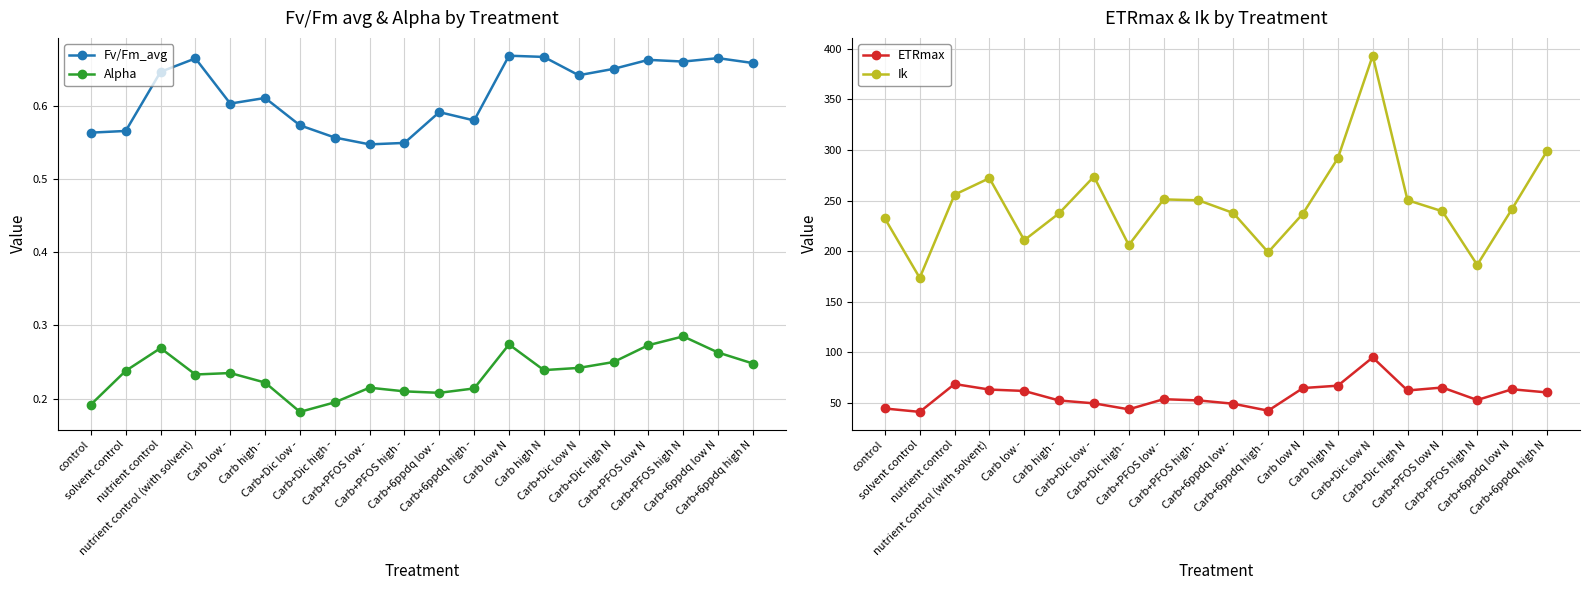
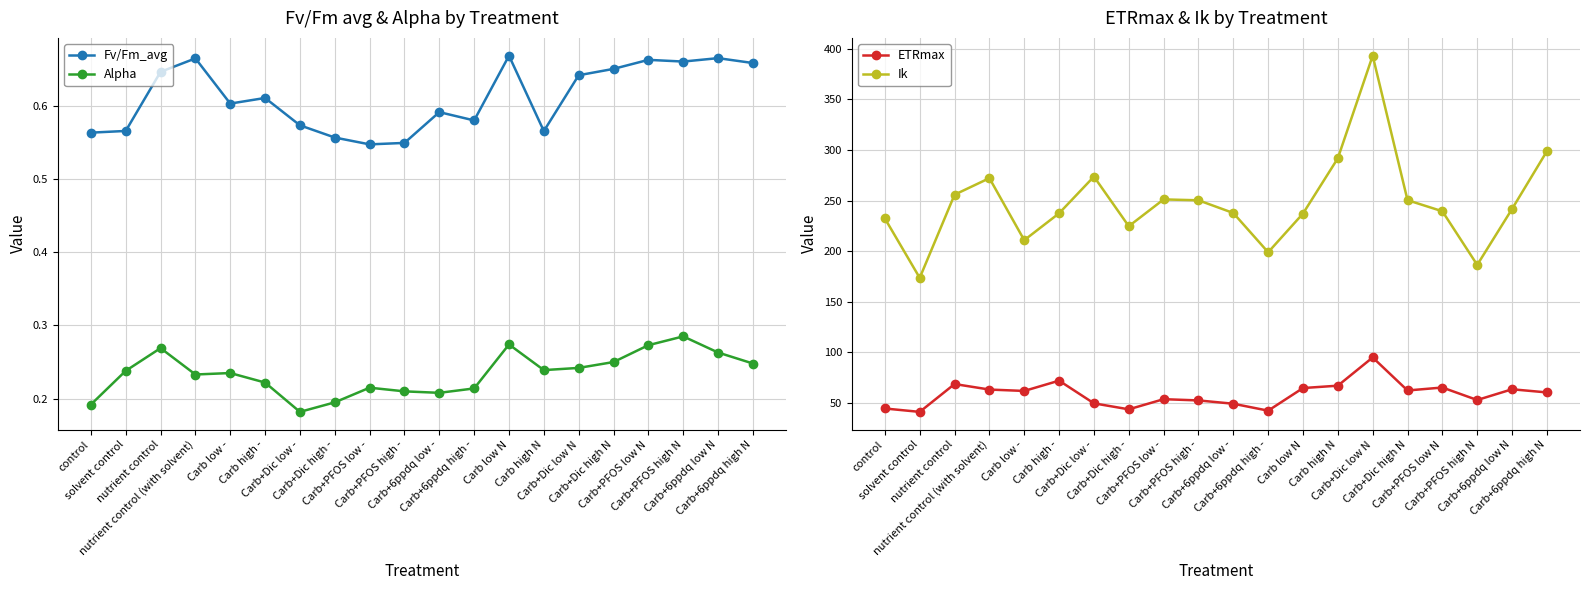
  {
    "Fv/Fm avg & Alpha by Treatment": {
      "Fv/Fm_avg": {
        "control": 0.56,
        "solvent control": 0.57,
        "nutrient control (with solvent)": 0.66,
        "Carb low -": 0.60,
        "Carb high -": 0.61,
        "Carb+Dic low -": 0.57,
        "Carb+Dic high -": 0.56,
        "Carb+PFOS low -": 0.55,
        "Carb+PFOS high -": 0.55,
        "Carb+6ppdq low -": 0.59,
        "Carb+6ppdq high -": 0.58,
        "Carb low N": 0.67,
-       "Carb high N": 0.67,
+       "Carb high N": 0.57,
        "Carb+Dic low N": 0.64,
        "Carb+Dic high N": 0.65,
        "Carb+PFOS low N": 0.66,
        "Carb+PFOS high N": 0.66,
        "Carb+6ppdq low N": 0.66,
        "Carb+6ppdq high N": 0.66
      },
      "Alpha": {
        "control": 0.19,
        "solvent control": 0.24,
        "nutrient control": 0.27,
        "nutrient control (with solvent)": 0.23,
        "Carb low -": 0.24,
        "Carb high -": 0.22,
        "Carb+Dic low -": 0.18,
        "Carb+Dic high -": 0.20,
        "Carb+PFOS low -": 0.22,
        "Carb+PFOS high -": 0.21,
        "Carb+6ppdq low -": 0.21,
        "Carb+6ppdq high -": 0.21,
        "Carb low N": 0.27,
        "Carb high N": 0.24,
        "Carb+Dic low N": 0.24,
        "Carb+Dic high N": 0.25,
        "Carb+PFOS low N": 0.27,
        "Carb+PFOS high N": 0.29,
        "Carb+6ppdq low N": 0.26,
        "Carb+6ppdq high N": 0.25
      }
    },
    "ETRmax & Ik by Treatment": {
      "ETRmax": {
        "control": 45,
        "solvent control": 41,
        "nutrient control": 69,
        "nutrient control (with solvent)": 63,
        "Carb low -": 62,
-       "Carb high -": 53,
+       "Carb high -": 72,
        "Carb+Dic low -": 50,
        "Carb+Dic high -": 44,
        "Carb+PFOS low -": 54,
        "Carb+PFOS high -": 53,
        "Carb+6ppdq low -": 49,
        "Carb+6ppdq high -": 43,
        "Carb low N": 65,
        "Carb high N": 67,
        "Carb+Dic low N": 95,
        "Carb+Dic high N": 62,
        "Carb+PFOS low N": 65,
        "Carb+PFOS high N": 53,
        "Carb+6ppdq low N": 64,
        "Carb+6ppdq high N": 61
      },
      "Ik": {
        "control": 232,
        "solvent control": 174,
        "nutrient control": 256,
        "nutrient control (with solvent)": 272,
        "Carb low -": 211,
        "Carb high -": 237,
        "Carb+Dic low -": 274,
-       "Carb+Dic high -": 206,
+       "Carb+Dic high -": 225,
        "Carb+PFOS low -": 251,
        "Carb+PFOS high -": 250,
        "Carb+6ppdq low -": 238,
        "Carb+6ppdq high -": 199,
        "Carb low N": 237,
        "Carb high N": 292,
        "Carb+Dic low N": 393,
        "Carb+Dic high N": 250,
        "Carb+PFOS low N": 239,
        "Carb+PFOS high N": 186,
        "Carb+6ppdq low N": 242,
        "Carb+6ppdq high N": 299
      }
    }
  }
